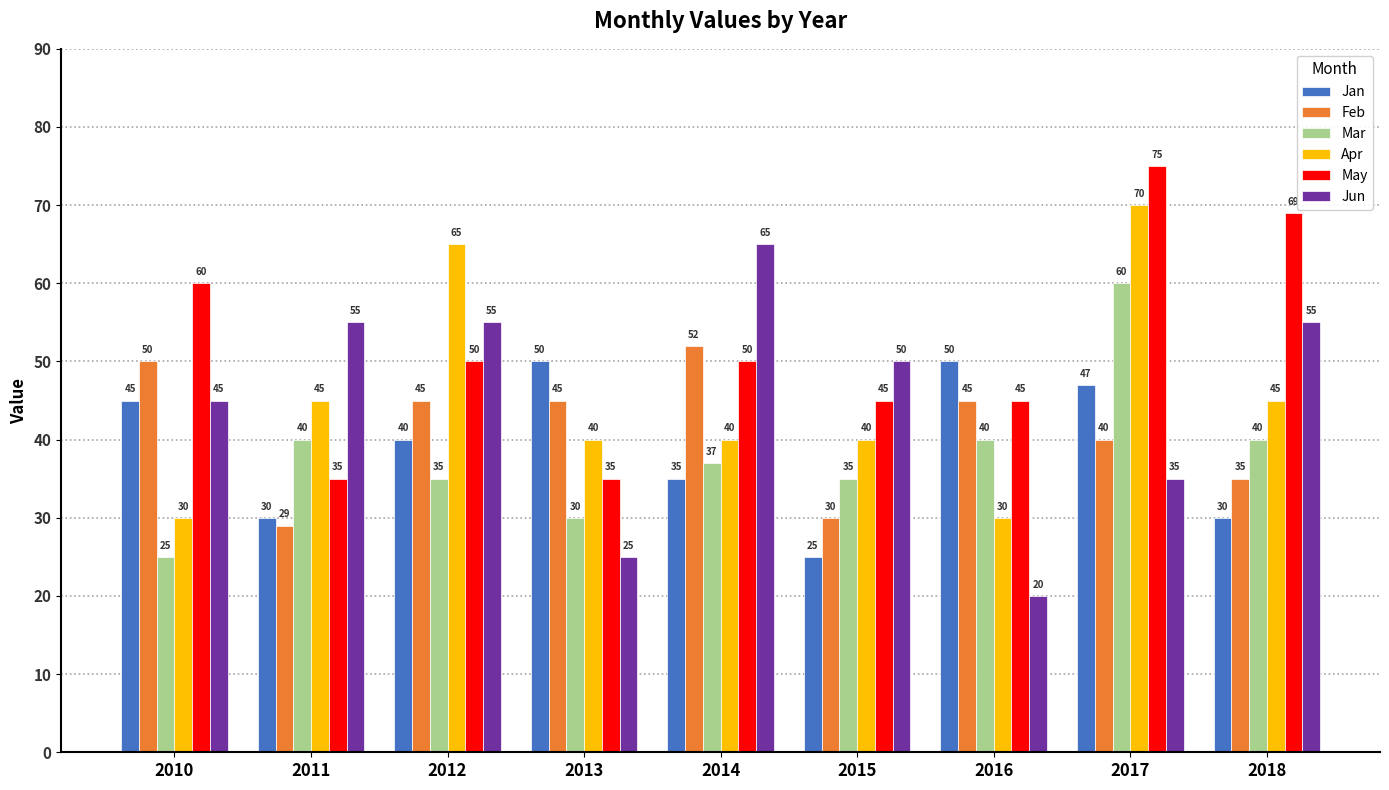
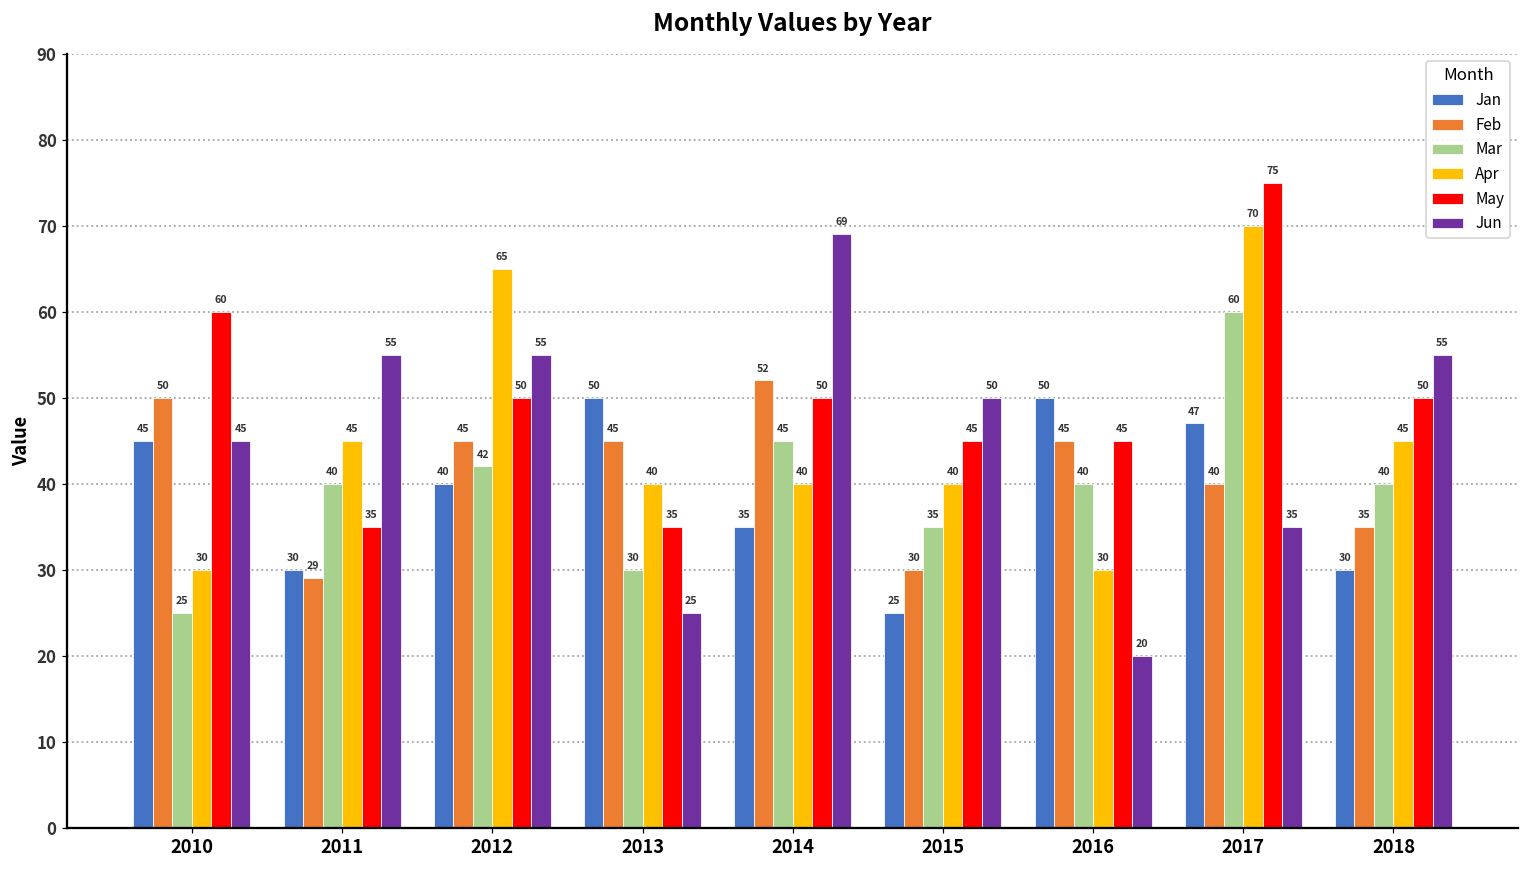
  {
    "Jan": {
      "2010": 45,
      "2011": 30,
      "2012": 40,
      "2013": 50,
      "2014": 35,
      "2015": 25,
      "2016": 50,
      "2017": 47,
      "2018": 30
    },
    "Feb": {
      "2010": 50,
      "2011": 29,
      "2012": 45,
      "2013": 45,
      "2014": 52,
      "2015": 30,
      "2016": 45,
      "2017": 40,
      "2018": 35
    },
    "Mar": {
      "2010": 25,
      "2011": 40,
-     "2012": 35,
+     "2012": 42,
      "2013": 30,
-     "2014": 37,
+     "2014": 45,
      "2015": 35,
      "2016": 40,
      "2017": 60,
      "2018": 40
    },
    "Apr": {
      "2010": 30,
      "2011": 45,
      "2012": 65,
      "2013": 40,
      "2014": 40,
      "2015": 40,
      "2016": 30,
      "2017": 70,
      "2018": 45
    },
    "May": {
-     "2018": 69
+     "2018": 50
    },
    "Jun": {
      "2010": 45,
      "2011": 55,
      "2012": 55,
      "2013": 25,
-     "2014": 65,
+     "2014": 69,
      "2015": 50,
      "2016": 20,
      "2017": 35,
      "2018": 55
    }
  }
